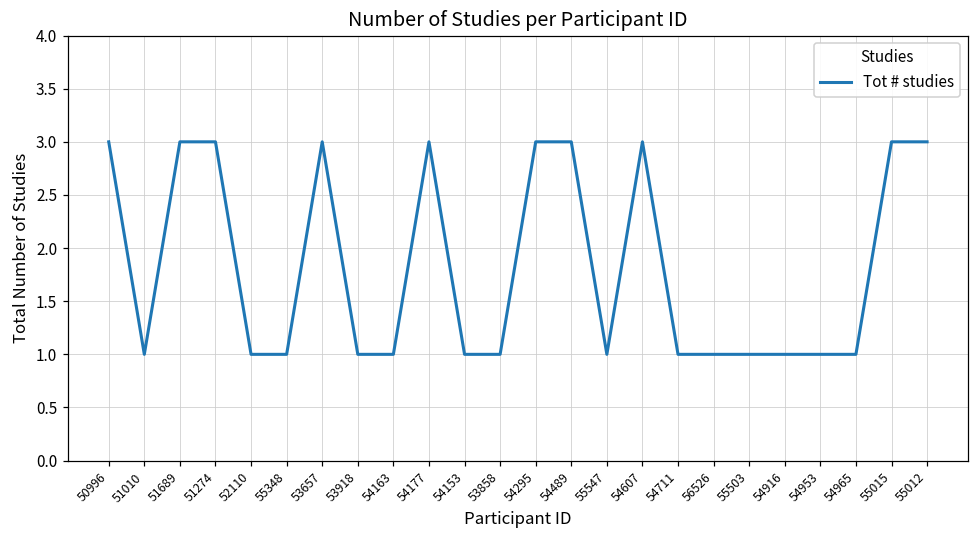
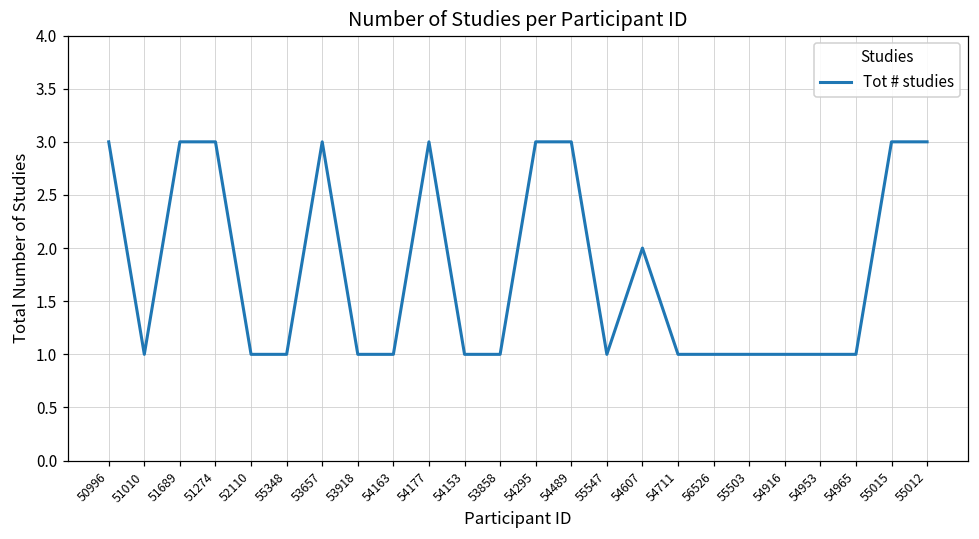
  {
    "50996": 3,
    "51010": 1,
    "51689": 3,
    "51274": 3,
    "52110": 1,
    "55348": 1,
    "53657": 3,
    "53918": 1,
    "54163": 1,
    "54177": 3,
    "54153": 1,
    "53858": 1,
    "54295": 3,
    "54489": 3,
    "55547": 1,
-   "54607": 3,
+   "54607": 2,
    "54711": 1,
    "56526": 1,
    "55503": 1,
    "54916": 1,
    "54953": 1,
    "54965": 1,
    "55015": 3,
    "55012": 3
  }
